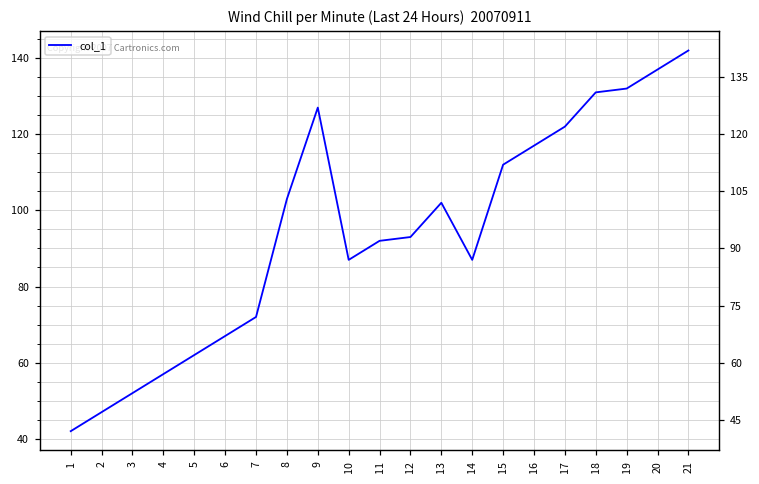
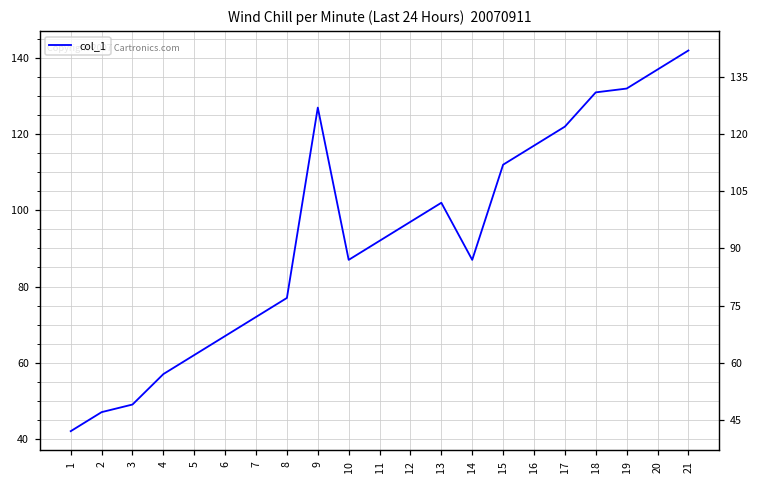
  {
    "1": 42,
    "2": 47,
-   "3": 52,
+   "3": 49,
    "4": 57,
    "5": 62,
    "6": 67,
    "7": 72,
-   "8": 103,
+   "8": 77,
    "9": 127,
    "10": 87,
    "11": 92,
-   "12": 93,
+   "12": 97,
    "13": 102,
    "14": 87,
    "15": 112,
    "16": 117,
    "17": 122,
    "18": 131,
    "19": 132,
    "20": 137,
    "21": 142
  }
